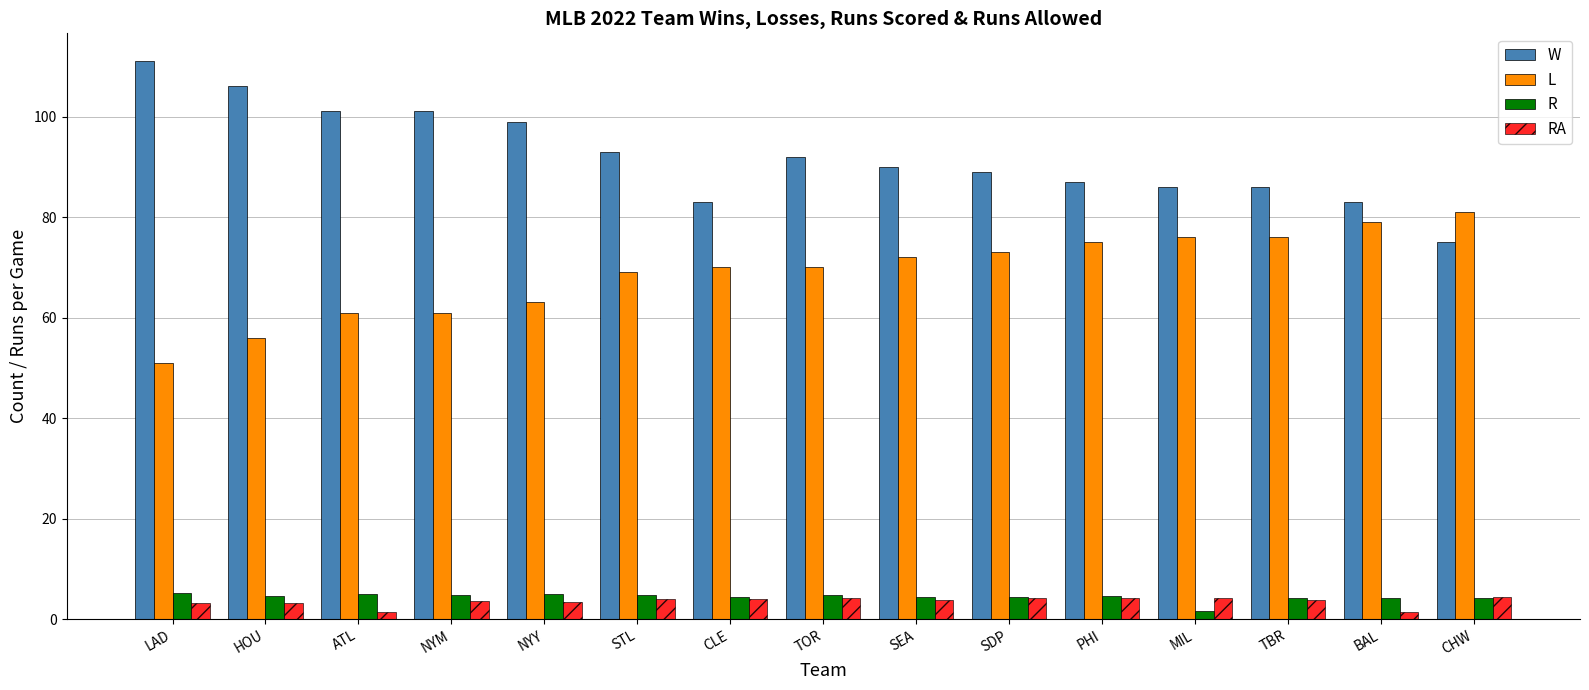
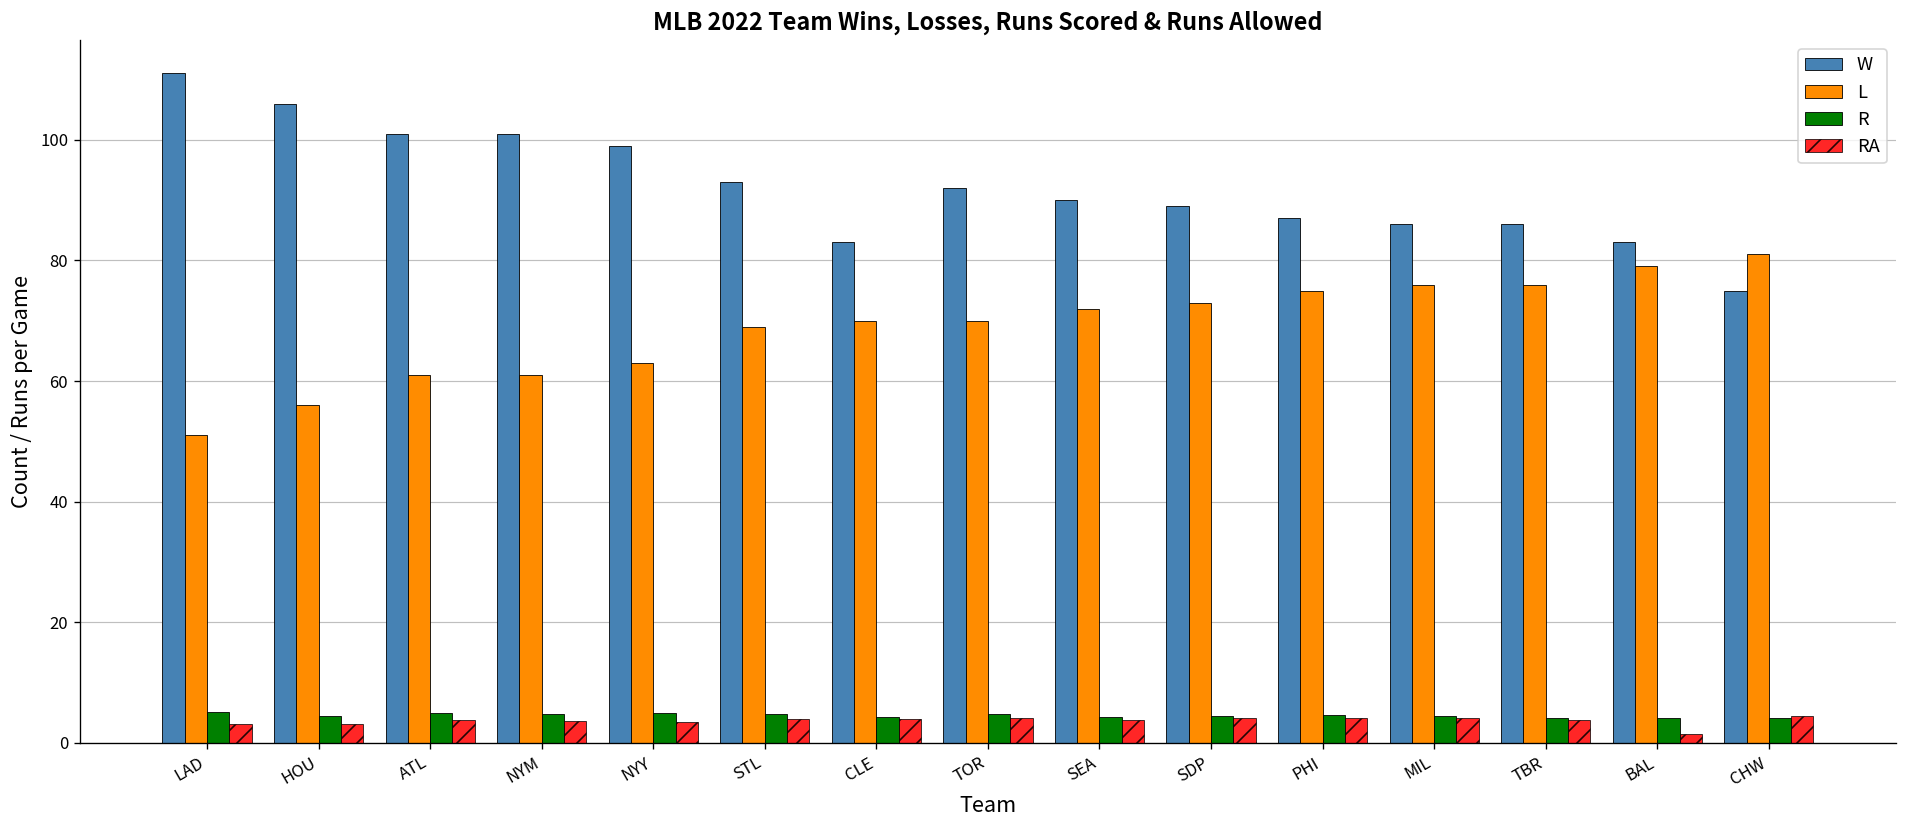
  {
    "W": {
      "LAD": 111,
      "HOU": 106,
      "ATL": 101,
      "NYM": 101,
      "NYY": 99,
      "STL": 93,
      "CLE": 83,
      "TOR": 92,
      "SEA": 90,
      "SDP": 89,
      "PHI": 87,
      "MIL": 86,
      "TBR": 86,
      "BAL": 83,
      "CHW": 75
    },
    "L": {
      "LAD": 51,
      "HOU": 56,
      "ATL": 61,
      "NYM": 61,
      "NYY": 63,
      "STL": 69,
      "CLE": 70,
      "TOR": 70,
      "SEA": 72,
      "SDP": 73,
      "PHI": 75,
      "MIL": 76,
      "TBR": 76,
      "BAL": 79,
      "CHW": 81
    },
    "R": {
      "LAD": 5,
      "HOU": 5,
      "ATL": 5,
      "NYM": 5,
      "NYY": 5,
      "STL": 5,
      "CLE": 4,
      "TOR": 5,
      "SEA": 4,
      "SDP": 4,
      "PHI": 5,
-     "MIL": 2,
+     "MIL": 5,
      "TBR": 4,
      "BAL": 4,
      "CHW": 4
    },
    "RA": {
      "LAD": 3,
      "HOU": 3,
-     "ATL": 2,
+     "ATL": 4,
      "NYM": 4,
      "NYY": 4,
      "STL": 4,
      "CLE": 4,
      "TOR": 4,
      "SEA": 4,
      "SDP": 4,
      "PHI": 4,
      "MIL": 4,
      "TBR": 4,
      "BAL": 1,
      "CHW": 4
    }
  }
